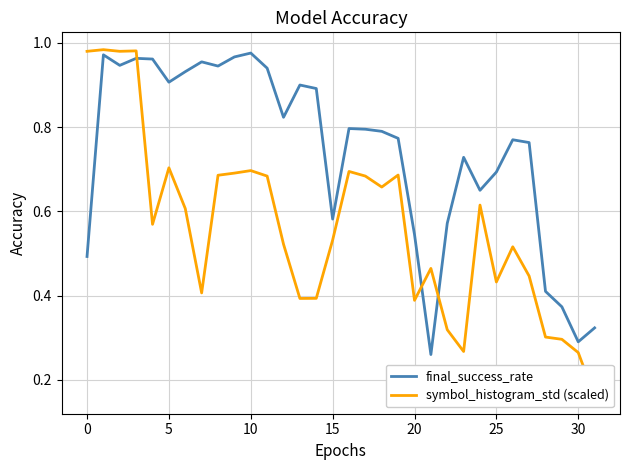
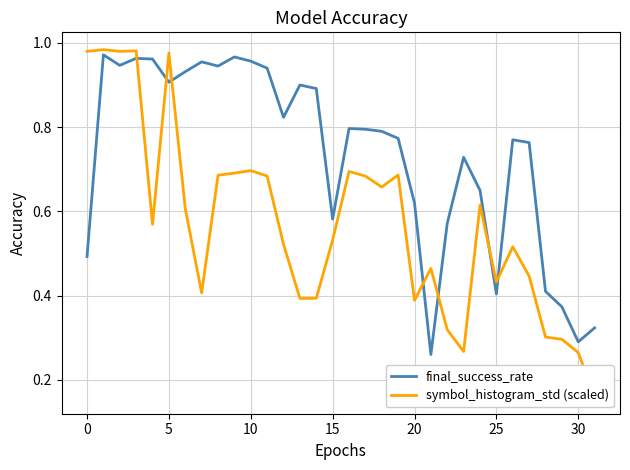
  {
    "final_success_rate": {
      "0": 0.49,
      "5": 0.91,
-     "10": 0.98,
+     "10": 0.96,
      "15": 0.58,
-     "20": 0.54,
-     "25": 0.69,
+     "20": 0.62,
+     "25": 0.40,
      "30": 0.29
    },
    "symbol_histogram_std (scaled)": {
      "0": 0.98,
-     "5": 0.70,
+     "5": 0.98,
      "10": 0.70,
      "15": 0.53,
      "20": 0.39,
      "25": 0.43,
      "30": 0.26
    }
  }
